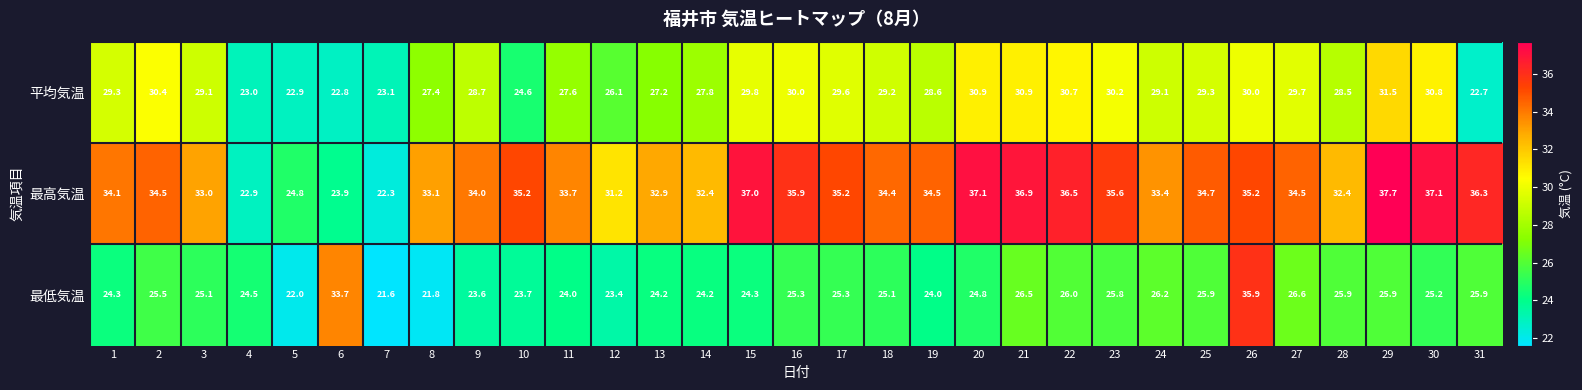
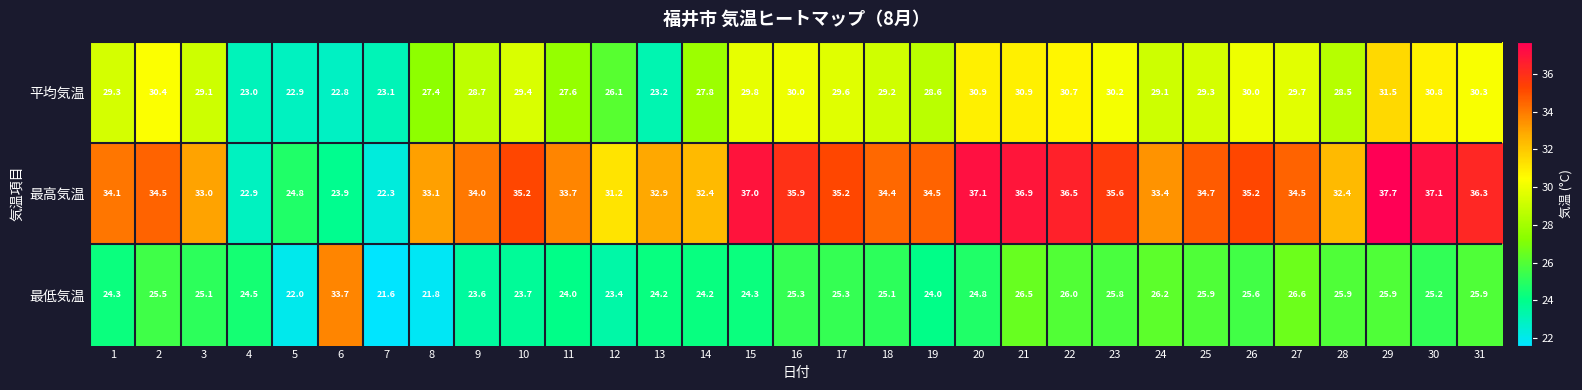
  {
    "平均気温": {
      "1": 29.3,
      "2": 30.4,
      "3": 29.1,
      "4": 23.0,
      "5": 22.9,
      "6": 22.8,
      "7": 23.1,
      "8": 27.4,
      "9": 28.7,
-     "10": 24.6,
+     "10": 29.4,
      "11": 27.6,
      "12": 26.1,
-     "13": 27.2,
+     "13": 23.2,
      "14": 27.8,
      "15": 29.8,
      "16": 30.0,
      "17": 29.6,
      "18": 29.2,
      "19": 28.6,
      "20": 30.9,
      "21": 30.9,
      "22": 30.7,
      "23": 30.2,
      "24": 29.1,
      "25": 29.3,
      "26": 30.0,
      "27": 29.7,
      "28": 28.5,
      "29": 31.5,
      "30": 30.8,
-     "31": 22.7
+     "31": 30.3
    },
    "最高気温": {
      "1": 34.1,
      "2": 34.5,
      "3": 33.0,
      "4": 22.9,
      "5": 24.8,
      "6": 23.9,
      "7": 22.3,
      "8": 33.1,
      "9": 34.0,
      "10": 35.2,
      "11": 33.7,
      "12": 31.2,
      "13": 32.9,
      "14": 32.4,
      "15": 37.0,
      "16": 35.9,
      "17": 35.2,
      "18": 34.4,
      "19": 34.5,
      "20": 37.1,
      "21": 36.9,
      "22": 36.5,
      "23": 35.6,
      "24": 33.4,
      "25": 34.7,
      "26": 35.2,
      "27": 34.5,
      "28": 32.4,
      "29": 37.7,
      "30": 37.1,
      "31": 36.3
    },
    "最低気温": {
      "1": 24.3,
      "2": 25.5,
      "3": 25.1,
      "4": 24.5,
      "5": 22.0,
      "6": 33.7,
      "7": 21.6,
      "8": 21.8,
      "9": 23.6,
      "10": 23.7,
      "11": 24.0,
      "12": 23.4,
      "13": 24.2,
      "14": 24.2,
      "15": 24.3,
      "16": 25.3,
      "17": 25.3,
      "18": 25.1,
      "19": 24.0,
      "20": 24.8,
      "21": 26.5,
      "22": 26.0,
      "23": 25.8,
      "24": 26.2,
      "25": 25.9,
-     "26": 35.9,
+     "26": 25.6,
      "27": 26.6,
      "28": 25.9,
      "29": 25.9,
      "30": 25.2,
      "31": 25.9
    }
  }
